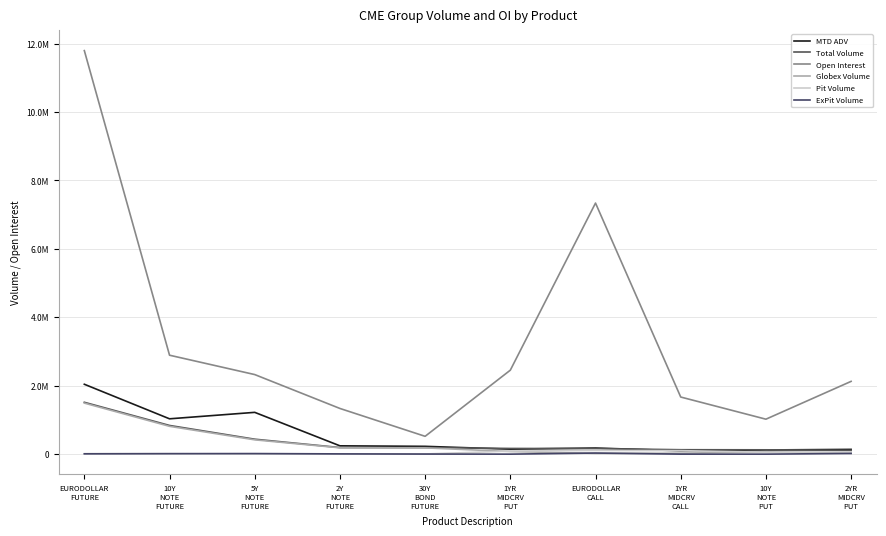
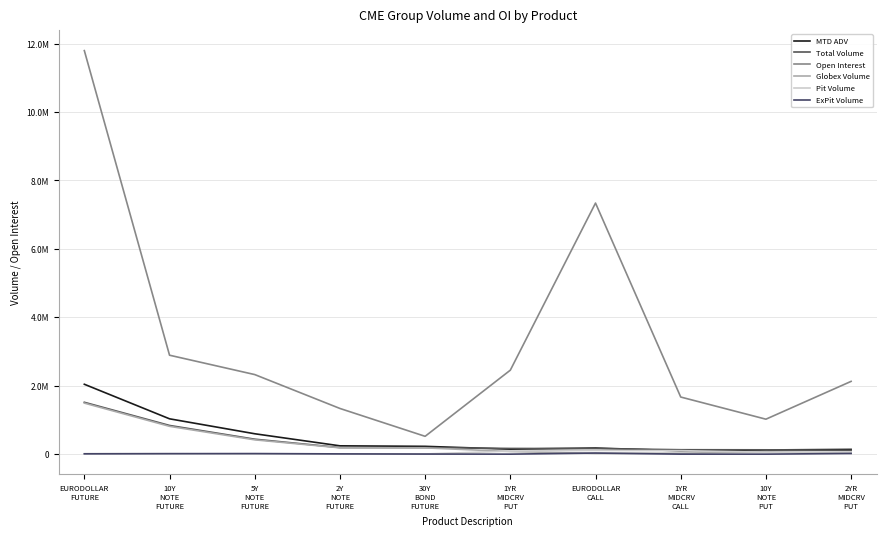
  {
    "MTD ADV": {
      "EURODOLLAR FUTURE": 2000000,
      "10Y NOTE FUTURE": 1000000,
-     "5Y NOTE FUTURE": 1200000
+     "5Y NOTE FUTURE": 600000
    }
  }
